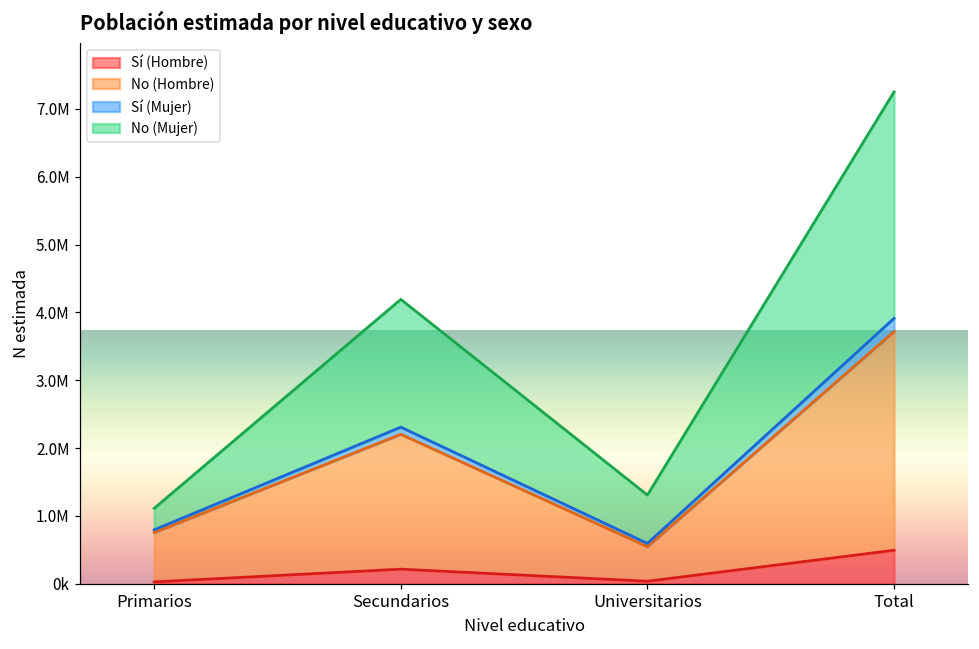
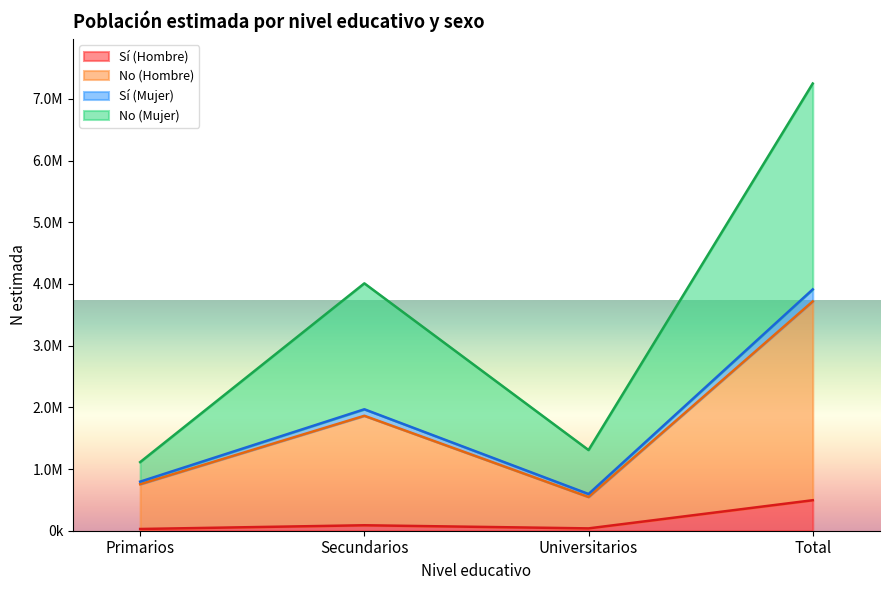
  {
    "Sí (Hombre)": {
      "Primarios": 0,
-     "Secundarios": 200000,
+     "Secundarios": 100000,
      "Universitarios": 0,
      "Total": 500000
    },
    "No (Hombre)": {
      "Primarios": 700000,
-     "Secundarios": 2000000,
+     "Secundarios": 1800000,
      "Universitarios": 500000,
      "Total": 3200000
    },
    "Sí (Mujer)": {
      "Primarios": 0,
      "Secundarios": 100000,
      "Universitarios": 0,
      "Total": 200000
    },
    "No (Mujer)": {
      "Primarios": 300000,
-     "Secundarios": 1900000,
+     "Secundarios": 2000000,
      "Universitarios": 700000,
      "Total": 3300000
    }
  }
